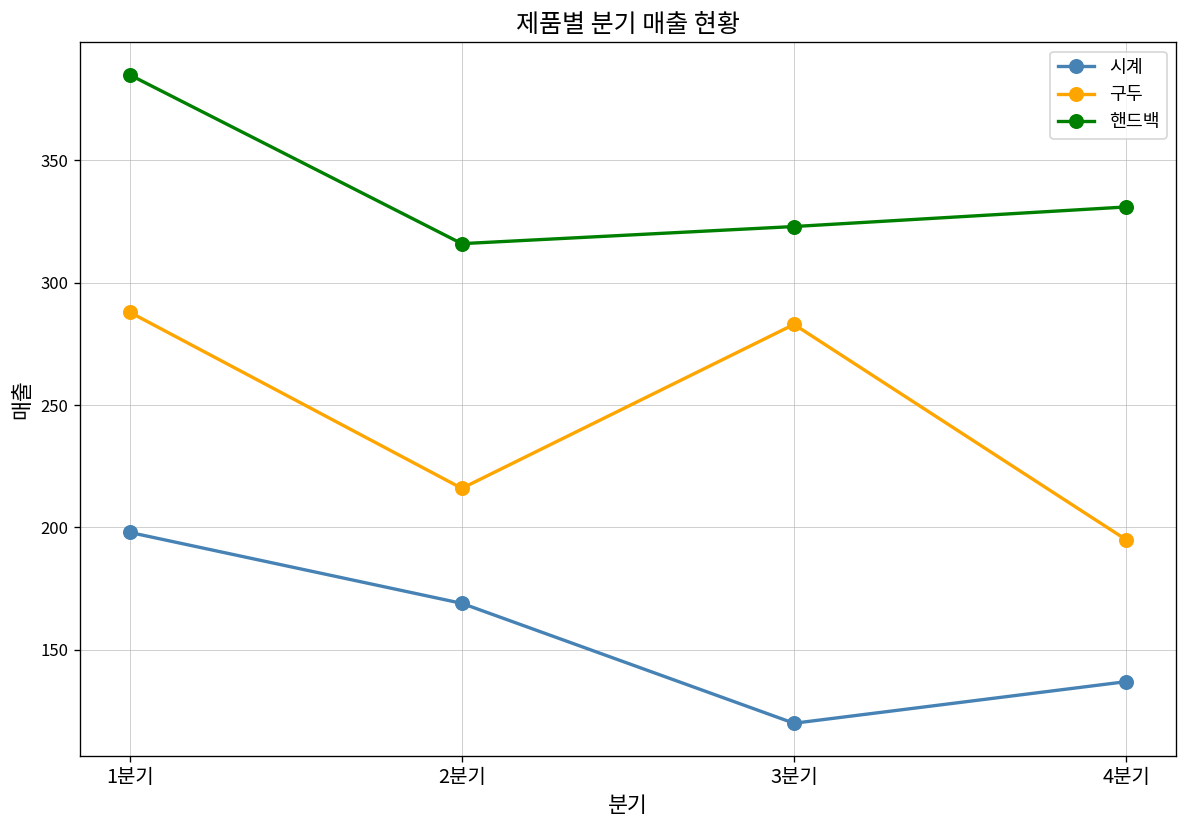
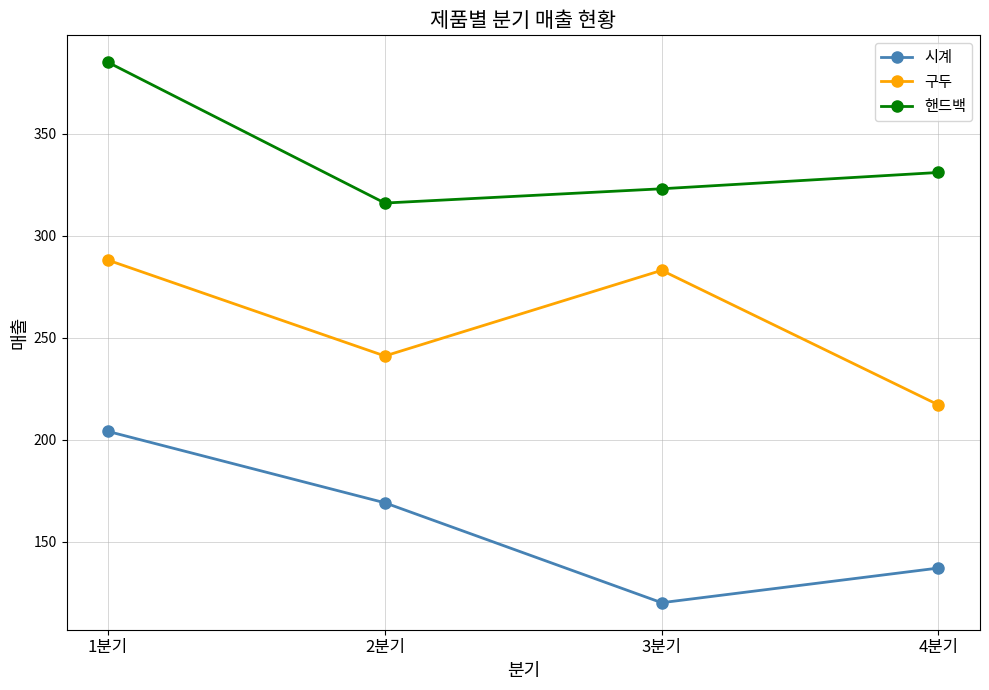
  {
    "시계": {
-     "1분기": 198,
+     "1분기": 204,
      "2분기": 169,
      "3분기": 120,
      "4분기": 137
    },
    "구두": {
      "1분기": 288,
-     "2분기": 216,
+     "2분기": 241,
      "3분기": 283,
-     "4분기": 195
+     "4분기": 217
    },
    "핸드백": {
      "1분기": 385,
      "2분기": 316,
      "3분기": 323,
      "4분기": 331
    }
  }
